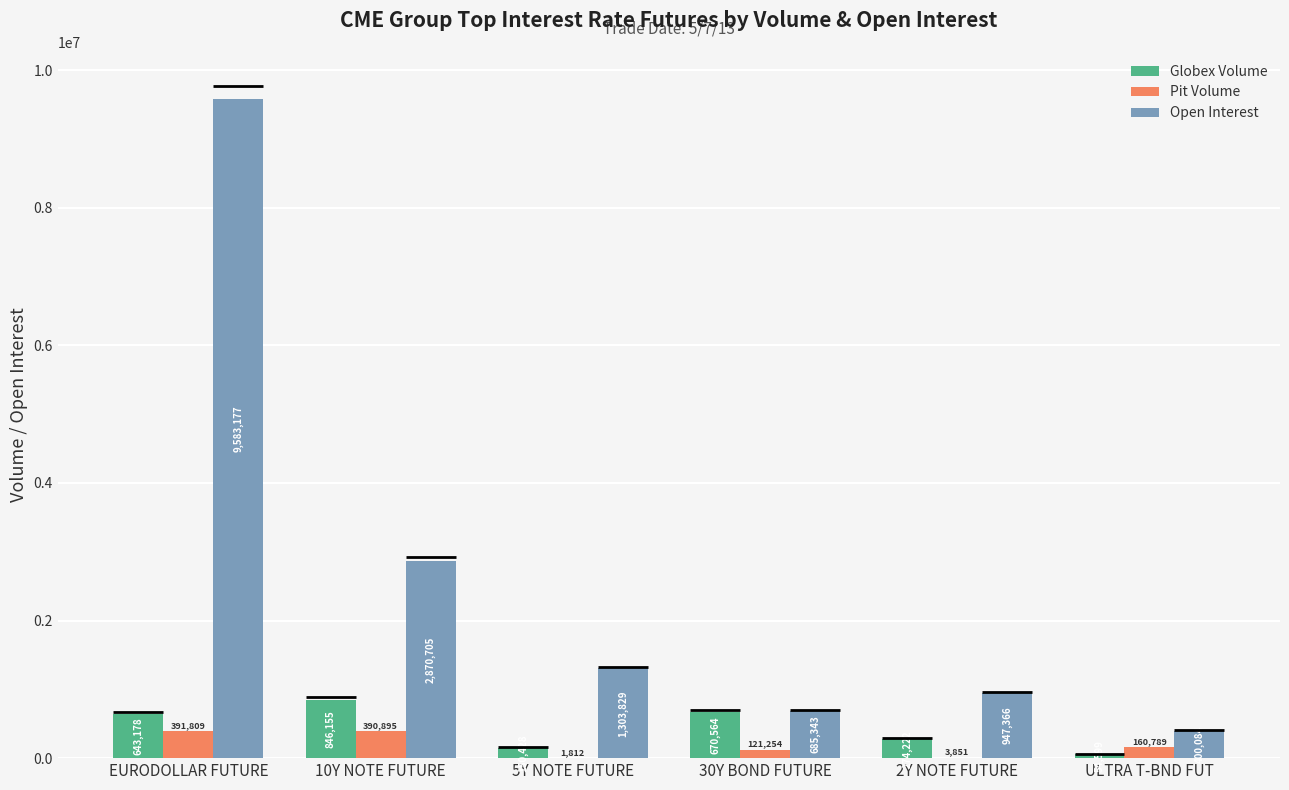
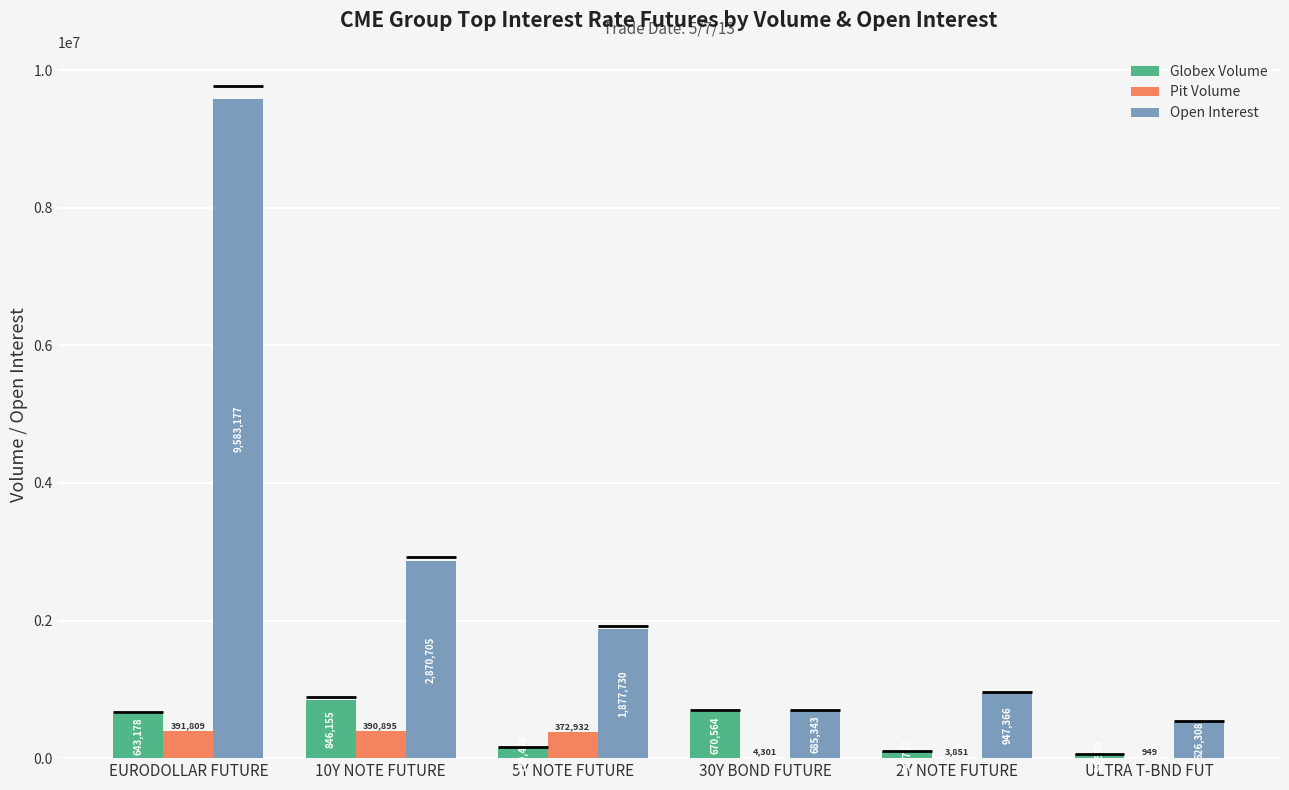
  {
    "Globex Volume": {
      "5Y NOTE FUTURE": "200000",
-     "2Y NOTE FUTURE": "300000",
+     "2Y NOTE FUTURE": "100000",
      "ULTRA T-BND FUT": "100000"
    },
    "Pit Volume": {
      "EURODOLLAR FUTURE": "391,809",
      "10Y NOTE FUTURE": "390,895",
-     "5Y NOTE FUTURE": "1,812",
-     "30Y BOND FUTURE": "121,254",
+     "5Y NOTE FUTURE": "372,932",
+     "30Y BOND FUTURE": "4,301",
      "2Y NOTE FUTURE": "3,851",
-     "ULTRA T-BND FUT": "160,789"
+     "ULTRA T-BND FUT": "949"
    },
    "Open Interest": {
      "EURODOLLAR FUTURE": "9,583,177",
      "10Y NOTE FUTURE": "2,870,705",
-     "5Y NOTE FUTURE": "1,303,829",
+     "5Y NOTE FUTURE": "1,877,730",
      "30Y BOND FUTURE": "685,343",
      "2Y NOTE FUTURE": "947,366",
-     "ULTRA T-BND FUT": "400,084"
+     "ULTRA T-BND FUT": "526,308"
    }
  }
